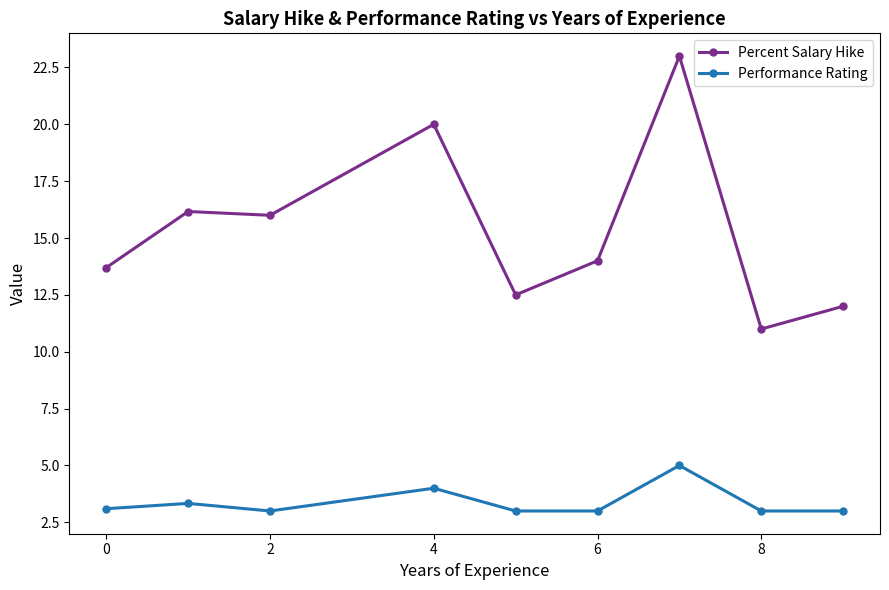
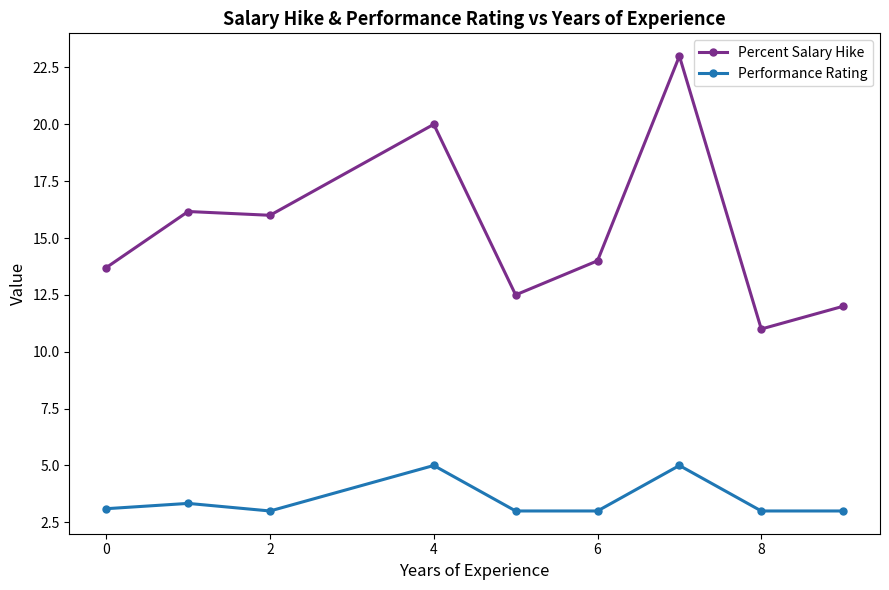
  {
    "Percent Salary Hike": {
      "0": 13.7,
      "2": 16,
      "4": 20,
      "6": 14,
      "8": 11
    },
    "Performance Rating": {
      "0": 3,
      "2": 3,
-     "4": 4,
+     "4": 5,
      "6": 3,
      "8": 3
    }
  }
